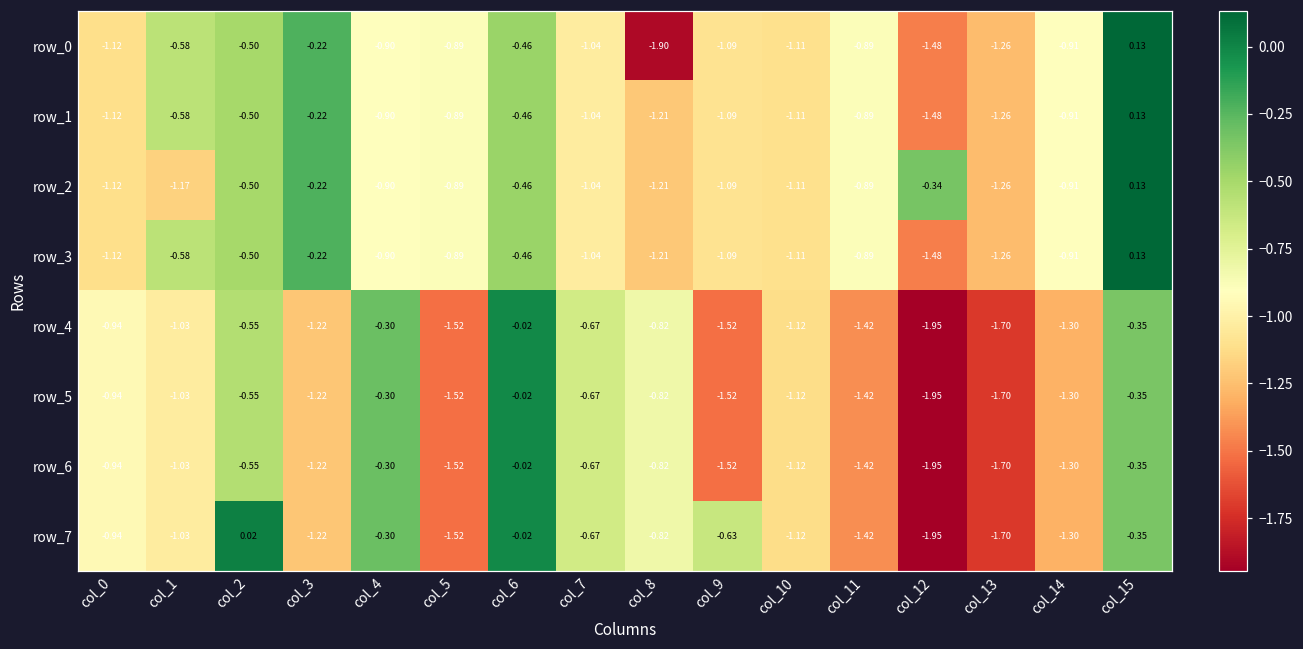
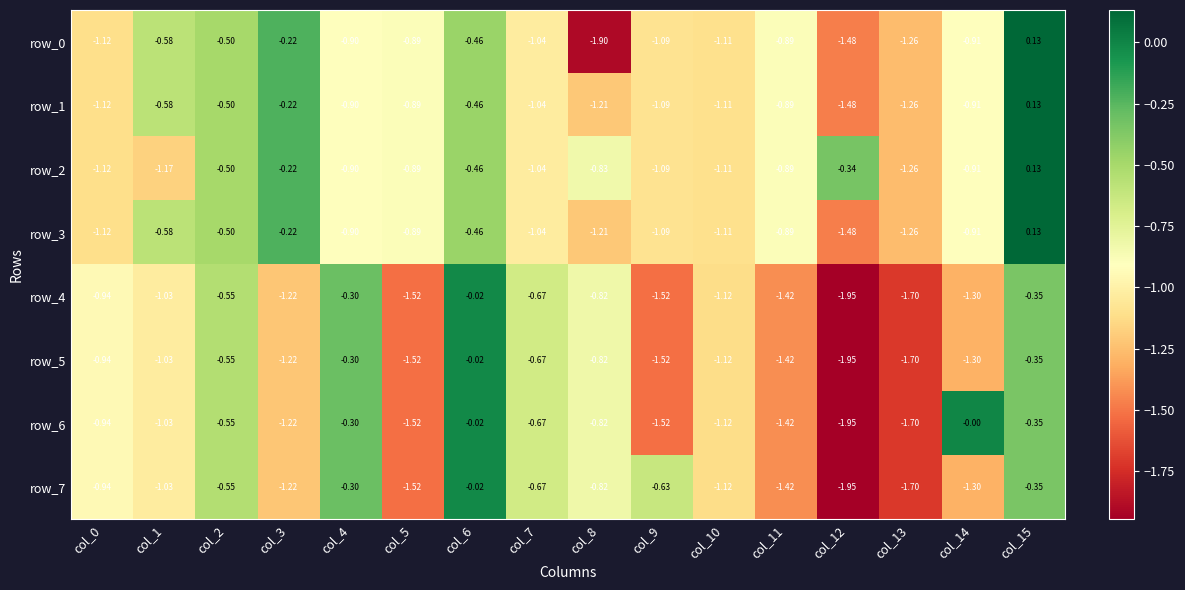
  {
    "row_0": {
      "col_0": -1.12,
      "col_1": -0.58,
      "col_2": -0.50,
      "col_3": -0.22,
      "col_4": -0.90,
      "col_5": -0.89,
      "col_6": -0.46,
      "col_7": -1.04,
      "col_8": -1.90,
      "col_9": -1.09,
      "col_10": -1.11,
      "col_11": -0.89,
      "col_12": -1.48,
      "col_13": -1.26,
      "col_14": -0.91,
      "col_15": 0.13
    },
    "row_1": {
      "col_0": -1.12,
      "col_1": -0.58,
      "col_2": -0.50,
      "col_3": -0.22,
      "col_4": -0.90,
      "col_5": -0.89,
      "col_6": -0.46,
      "col_7": -1.04,
      "col_8": -1.21,
      "col_9": -1.09,
      "col_10": -1.11,
      "col_11": -0.89,
      "col_12": -1.48,
      "col_13": -1.26,
      "col_14": -0.91,
      "col_15": 0.13
    },
    "row_2": {
      "col_0": -1.12,
      "col_1": -1.17,
      "col_2": -0.50,
      "col_3": -0.22,
      "col_4": -0.90,
      "col_5": -0.89,
      "col_6": -0.46,
      "col_7": -1.04,
-     "col_8": -1.21,
+     "col_8": -0.83,
      "col_9": -1.09,
      "col_10": -1.11,
      "col_11": -0.89,
      "col_12": -0.34,
      "col_13": -1.26,
      "col_14": -0.91,
      "col_15": 0.13
    },
    "row_3": {
      "col_0": -1.12,
      "col_1": -0.58,
      "col_2": -0.50,
      "col_3": -0.22,
      "col_4": -0.90,
      "col_5": -0.89,
      "col_6": -0.46,
      "col_7": -1.04,
      "col_8": -1.21,
      "col_9": -1.09,
      "col_10": -1.11,
      "col_11": -0.89,
      "col_12": -1.48,
      "col_13": -1.26,
      "col_14": -0.91,
      "col_15": 0.13
    },
    "row_4": {
      "col_0": -0.94,
      "col_1": -1.03,
      "col_2": -0.55,
      "col_3": -1.22,
      "col_4": -0.30,
      "col_5": -1.52,
      "col_6": -0.02,
      "col_7": -0.67,
      "col_8": -0.82,
      "col_9": -1.52,
      "col_10": -1.12,
      "col_11": -1.42,
      "col_12": -1.95,
      "col_13": -1.70,
      "col_14": -1.30,
      "col_15": -0.35
    },
    "row_5": {
      "col_0": -0.94,
      "col_1": -1.03,
      "col_2": -0.55,
      "col_3": -1.22,
      "col_4": -0.30,
      "col_5": -1.52,
      "col_6": -0.02,
      "col_7": -0.67,
      "col_8": -0.82,
      "col_9": -1.52,
      "col_10": -1.12,
      "col_11": -1.42,
      "col_12": -1.95,
      "col_13": -1.70,
      "col_14": -1.30,
      "col_15": -0.35
    },
    "row_6": {
      "col_0": -0.94,
      "col_1": -1.03,
      "col_2": -0.55,
      "col_3": -1.22,
      "col_4": -0.30,
      "col_5": -1.52,
      "col_6": -0.02,
      "col_7": -0.67,
      "col_8": -0.82,
      "col_9": -1.52,
      "col_10": -1.12,
      "col_11": -1.42,
      "col_12": -1.95,
      "col_13": -1.70,
-     "col_14": -1.30,
+     "col_14": -0.00,
      "col_15": -0.35
    },
    "row_7": {
      "col_0": -0.94,
      "col_1": -1.03,
-     "col_2": 0.02,
+     "col_2": -0.55,
      "col_3": -1.22,
      "col_4": -0.30,
      "col_5": -1.52,
      "col_6": -0.02,
      "col_7": -0.67,
      "col_8": -0.82,
      "col_9": -0.63,
      "col_10": -1.12,
      "col_11": -1.42,
      "col_12": -1.95,
      "col_13": -1.70,
      "col_14": -1.30,
      "col_15": -0.35
    }
  }
